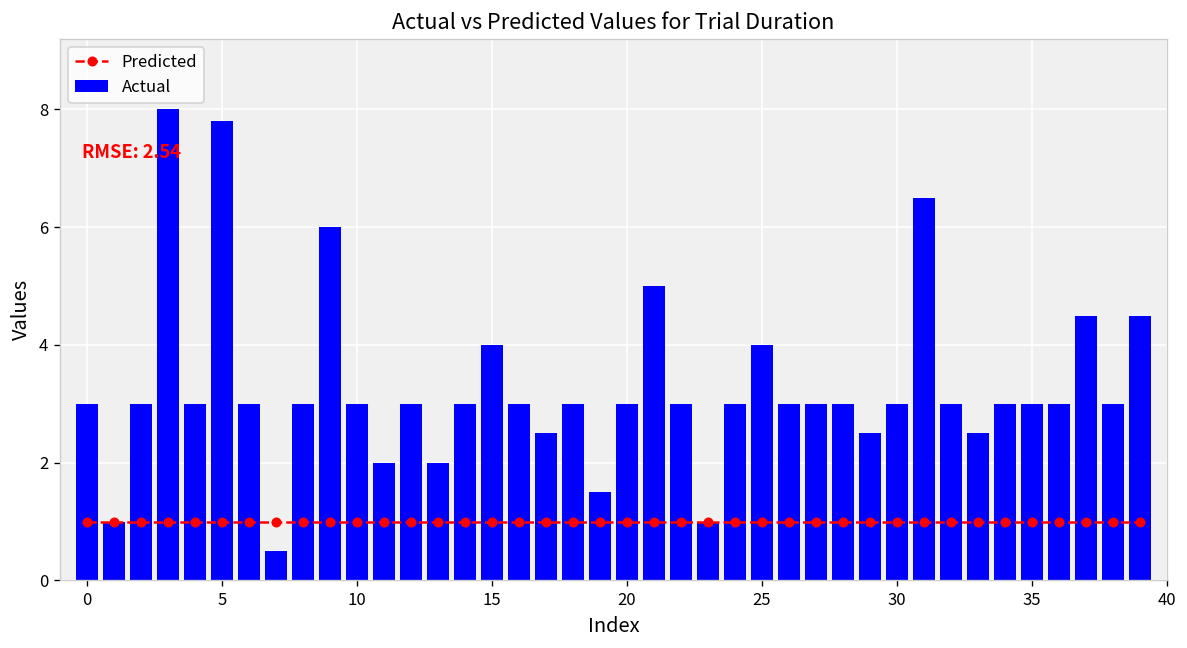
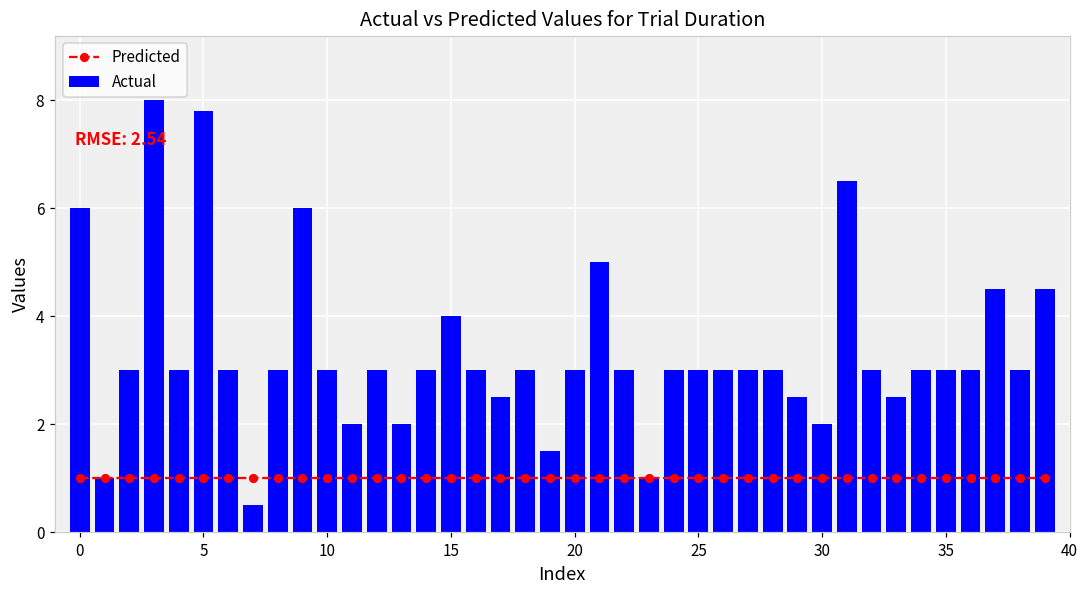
  {
    "Actual": {
-     "0": 3,
+     "0": 6,
      "5": 7.8,
      "10": 3,
      "15": 4,
      "20": 3,
-     "25": 4,
-     "30": 3,
+     "25": 3,
+     "30": 2,
      "35": 3
    },
    "Predicted": {
      "0": 1,
      "5": 1,
      "10": 1,
      "15": 1,
      "20": 1,
      "25": 1,
      "30": 1,
      "35": 1
    }
  }
